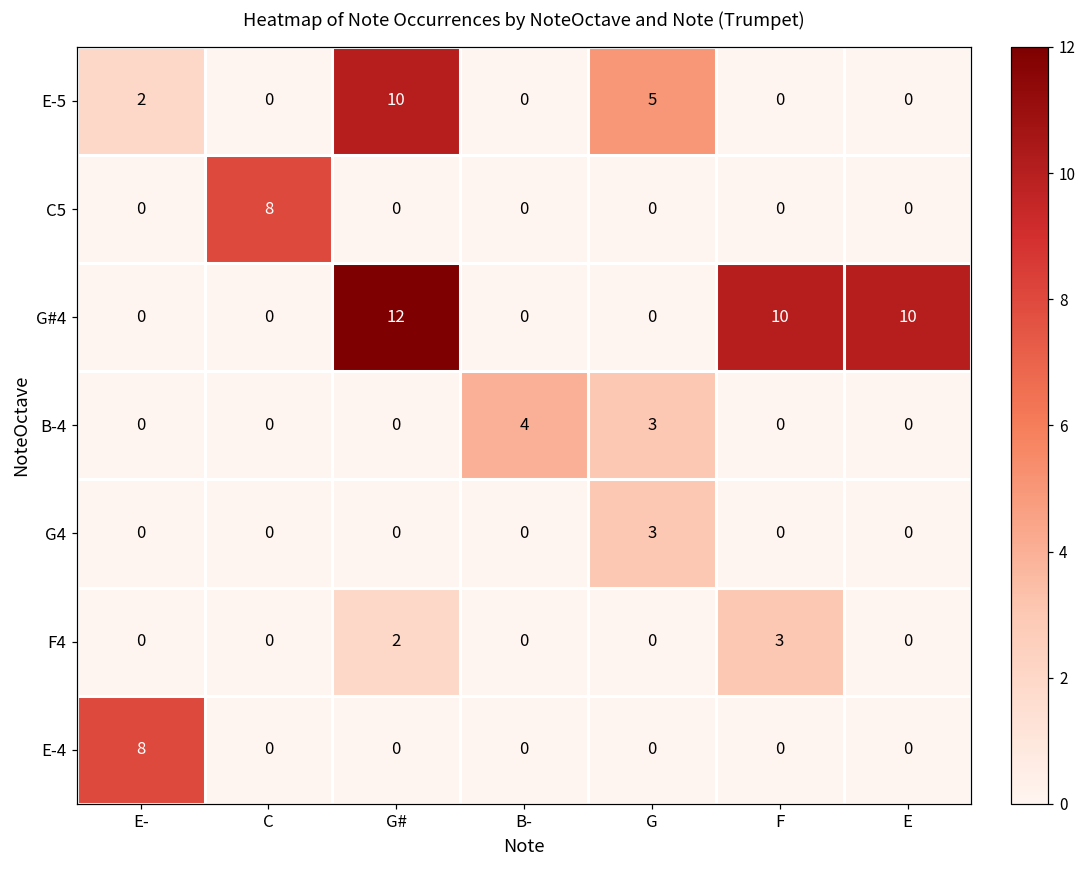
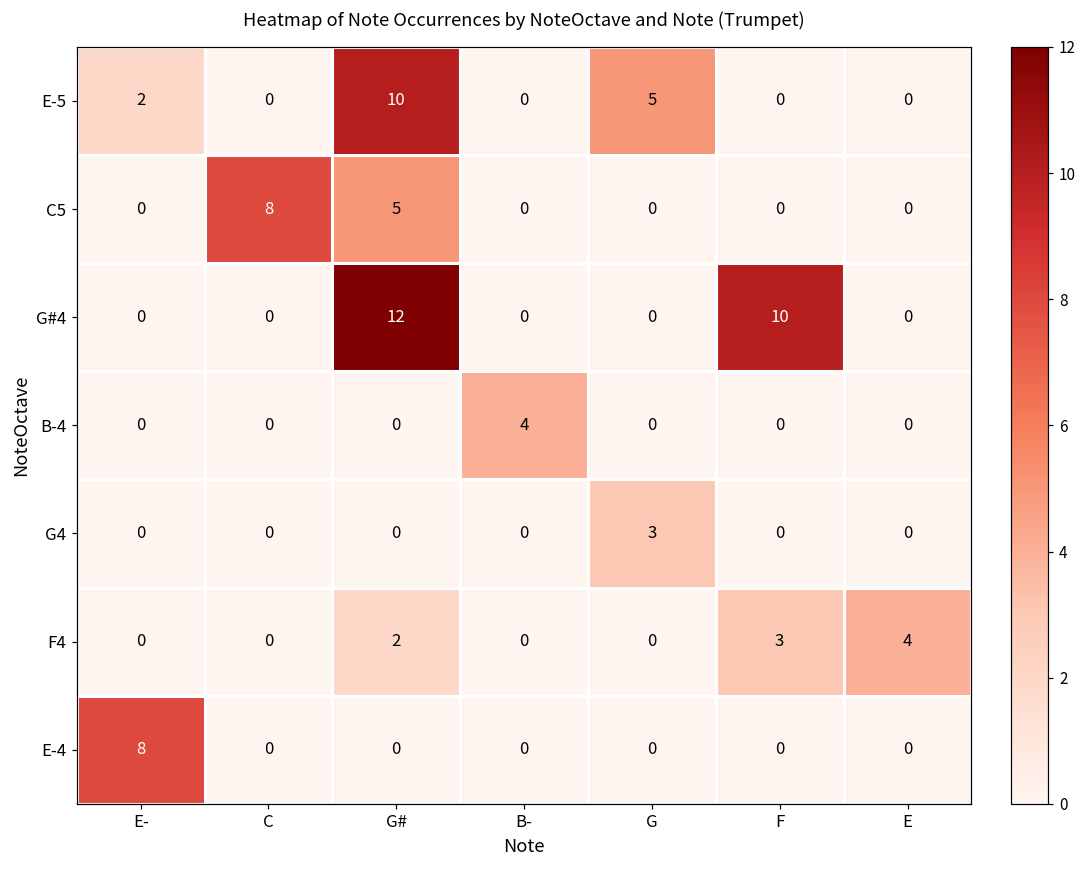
  {
    "E-5": {
      "E-": 2,
      "C": 0,
      "G#": 10,
      "B-": 0,
      "G": 5,
      "F": 0,
      "E": 0
    },
    "C5": {
      "E-": 0,
      "C": 8,
-     "G#": 0,
+     "G#": 5,
      "B-": 0,
      "G": 0,
      "F": 0,
      "E": 0
    },
    "G#4": {
      "E-": 0,
      "C": 0,
      "G#": 12,
      "B-": 0,
      "G": 0,
      "F": 10,
-     "E": 10
+     "E": 0
    },
    "B-4": {
      "E-": 0,
      "C": 0,
      "G#": 0,
      "B-": 4,
-     "G": 3,
+     "G": 0,
      "F": 0,
      "E": 0
    },
    "G4": {
      "E-": 0,
      "C": 0,
      "G#": 0,
      "B-": 0,
      "G": 3,
      "F": 0,
      "E": 0
    },
    "F4": {
      "E-": 0,
      "C": 0,
      "G#": 2,
      "B-": 0,
      "G": 0,
      "F": 3,
-     "E": 0
+     "E": 4
    },
    "E-4": {
      "E-": 8,
      "C": 0,
      "G#": 0,
      "B-": 0,
      "G": 0,
      "F": 0,
      "E": 0
    }
  }
